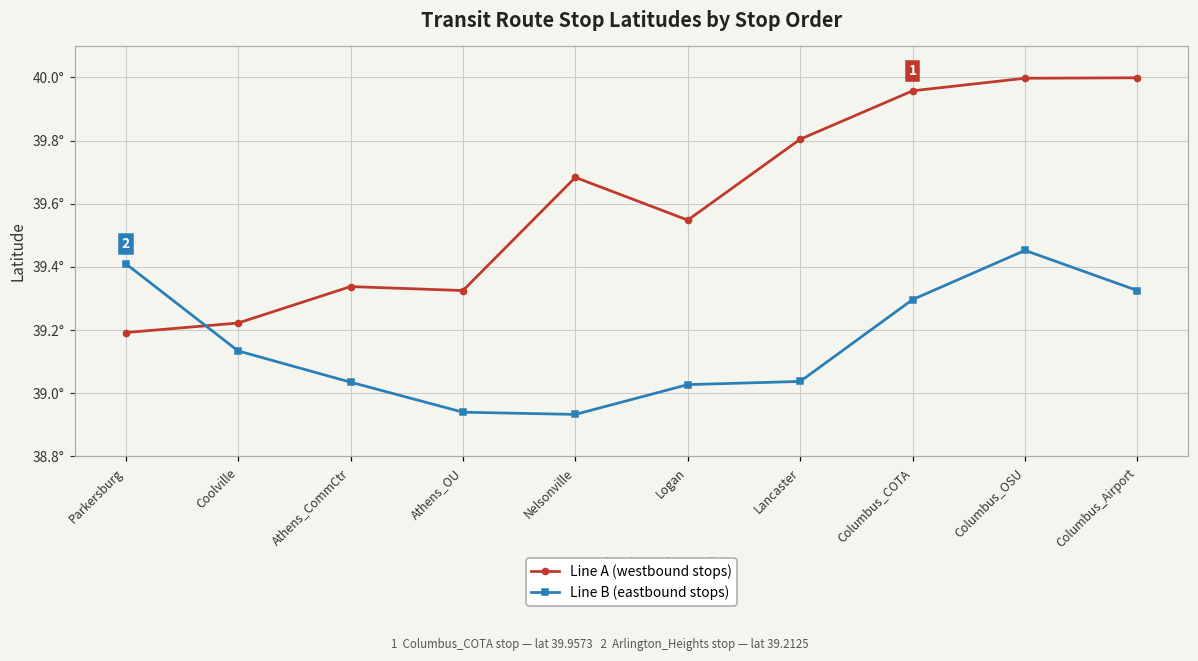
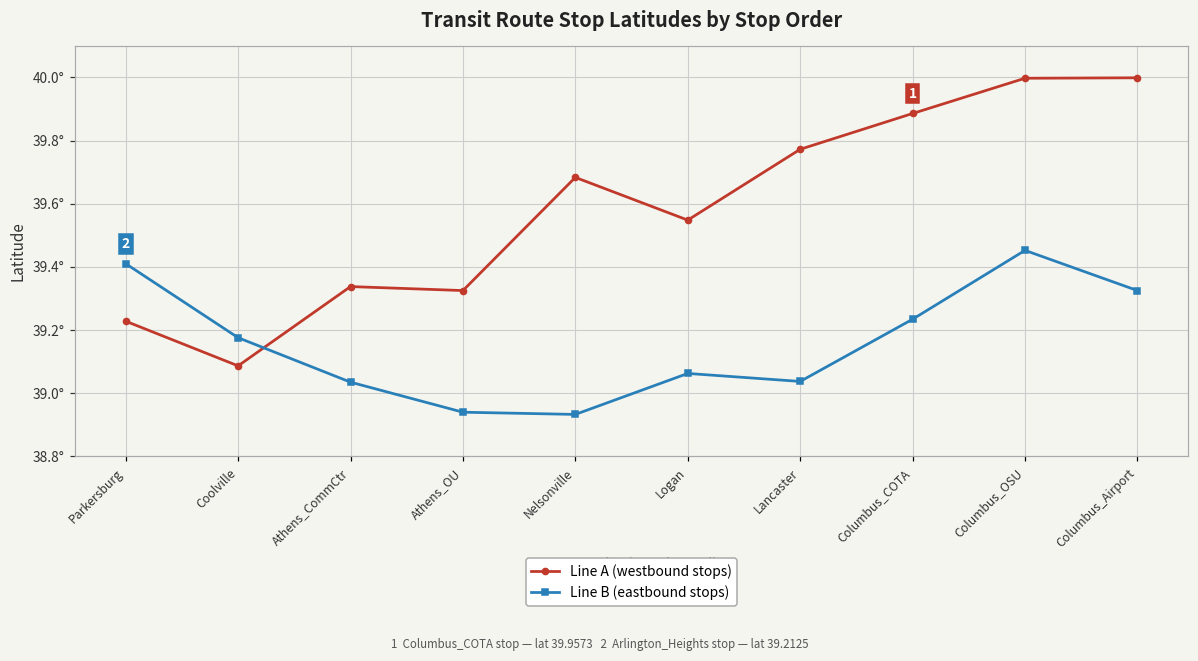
  {
    "Line A (westbound stops)": {
-     "Parkersburg": "39.19°",
-     "Coolville": "39.22°",
+     "Parkersburg": "39.23°",
+     "Coolville": "39.09°",
      "Athens_CommCtr": "39.34°",
      "Athens_OU": "39.33°",
      "Nelsonville": "39.68°",
      "Logan": "39.55°",
-     "Lancaster": "39.80°",
-     "Columbus_COTA": "39.96°",
+     "Lancaster": "39.77°",
+     "Columbus_COTA": "39.89°",
      "Columbus_OSU": "40.00°",
      "Columbus_Airport": "40.00°"
    },
    "Line B (eastbound stops)": {
-     "Coolville": "39.13°",
+     "Coolville": "39.18°",
      "Athens_CommCtr": "39.04°",
      "Athens_OU": "38.94°",
      "Nelsonville": "38.93°",
-     "Logan": "39.03°",
+     "Logan": "39.06°",
      "Lancaster": "39.04°",
-     "Columbus_COTA": "39.30°",
+     "Columbus_COTA": "39.23°",
      "Columbus_OSU": "39.45°",
      "Columbus_Airport": "39.33°"
    }
  }
